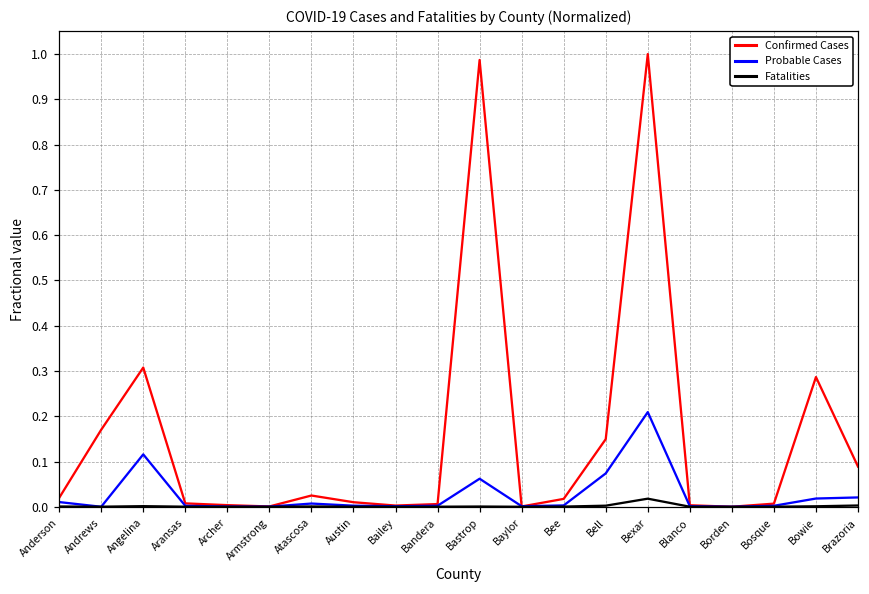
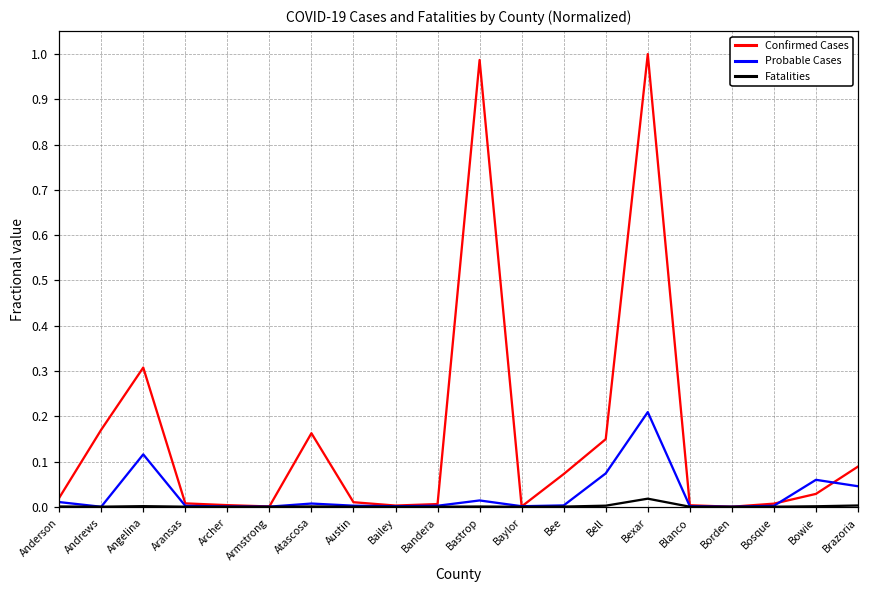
  {
    "Confirmed Cases": {
      "Anderson": 0.02,
      "Andrews": 0.17,
      "Angelina": 0.31,
-     "Atascosa": 0.02,
+     "Atascosa": 0.16,
      "Austin": 0.01,
      "Bastrop": 0.99,
-     "Bee": 0.02,
+     "Bee": 0.07,
      "Bell": 0.15,
      "Bexar": 1.00,
-     "Bowie": 0.29,
+     "Bowie": 0.03,
      "Brazoria": 0.09
    },
    "Probable Cases": {
      "Anderson": 0.01,
      "Angelina": 0.12,
      "Atascosa": 0.01,
-     "Bastrop": 0.06,
+     "Bastrop": 0.01,
      "Bell": 0.07,
      "Bexar": 0.21,
-     "Bowie": 0.02,
-     "Brazoria": 0.02
+     "Bowie": 0.06,
+     "Brazoria": 0.05
    },
    "Fatalities": {
      "Anderson": 0.00,
      "Angelina": 0.00,
      "Atascosa": 0.00,
      "Bastrop": 0.00,
      "Bell": 0.00,
      "Bexar": 0.02,
      "Bowie": 0.00,
      "Brazoria": 0.00
    }
  }
